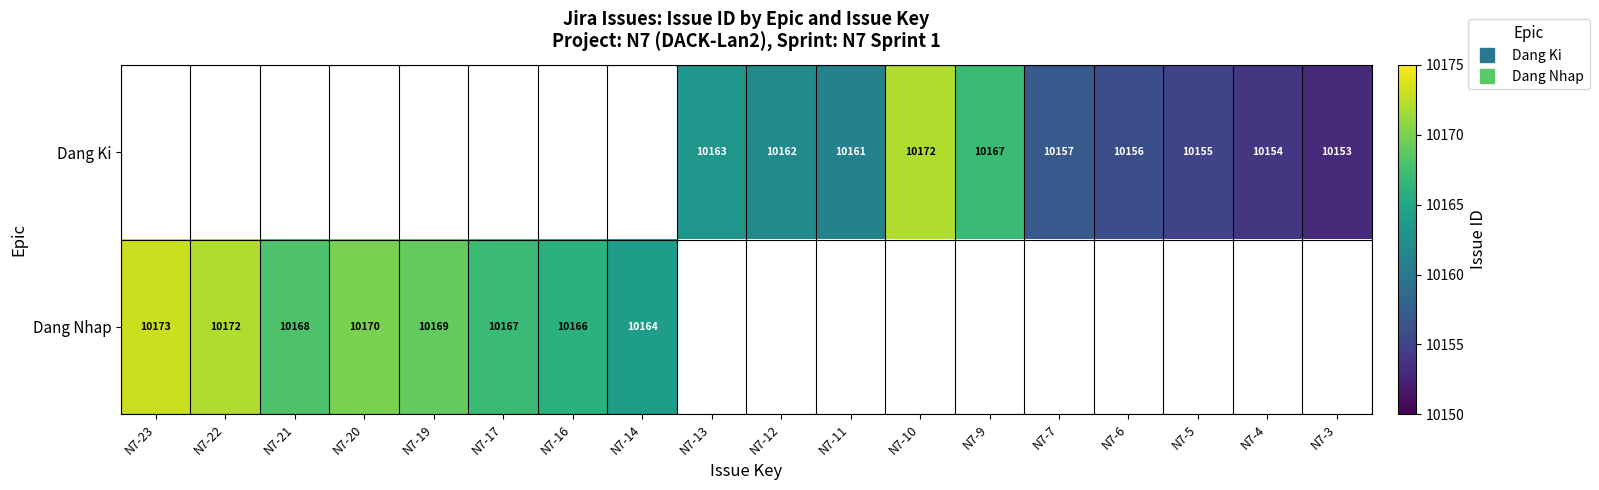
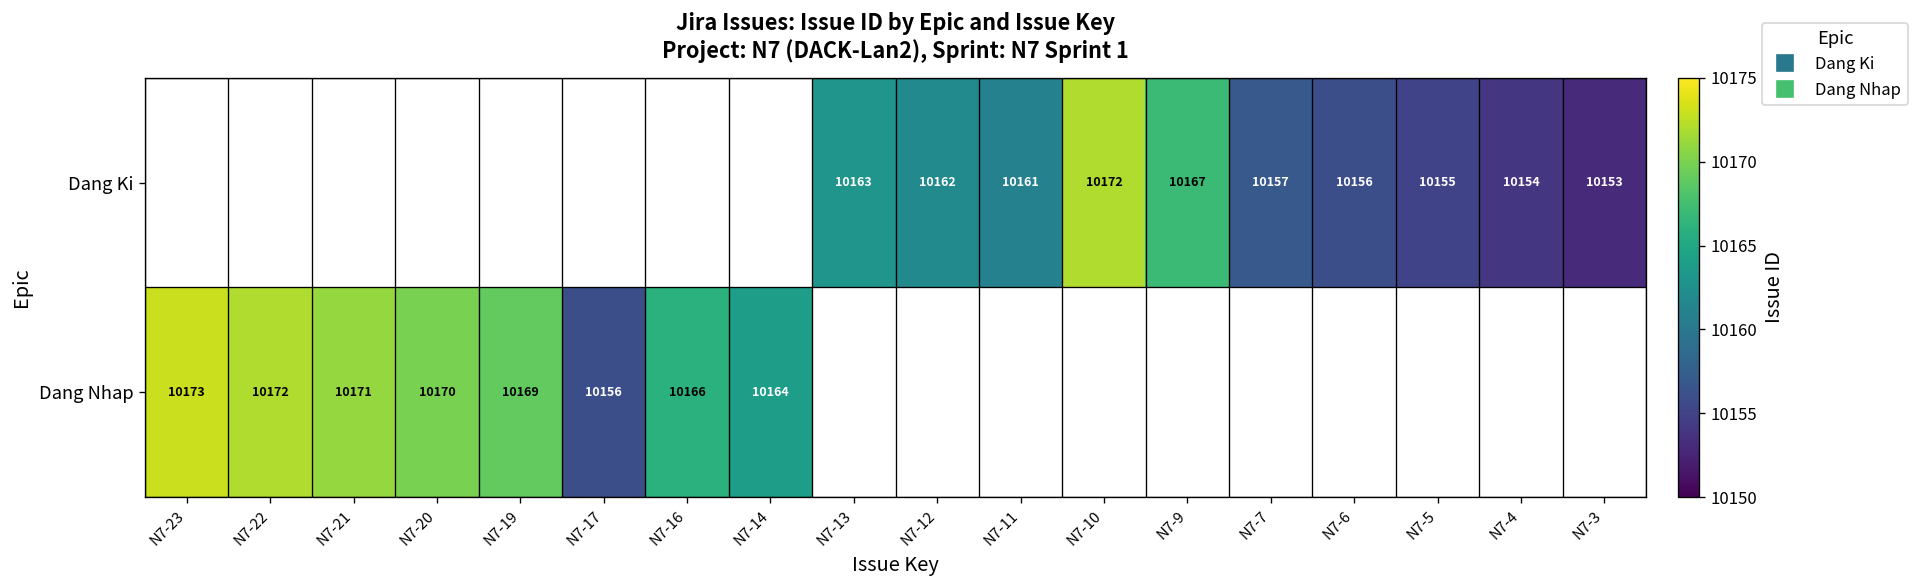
  {
    "Dang Ki": {
      "N7-13": 10163,
      "N7-12": 10162,
      "N7-11": 10161,
      "N7-10": 10172,
      "N7-9": 10167,
      "N7-7": 10157,
      "N7-6": 10156,
      "N7-5": 10155,
      "N7-4": 10154,
      "N7-3": 10153
    },
    "Dang Nhap": {
      "N7-23": 10173,
      "N7-22": 10172,
-     "N7-21": 10168,
+     "N7-21": 10171,
      "N7-20": 10170,
      "N7-19": 10169,
-     "N7-17": 10167,
+     "N7-17": 10156,
      "N7-16": 10166,
      "N7-14": 10164
    }
  }
